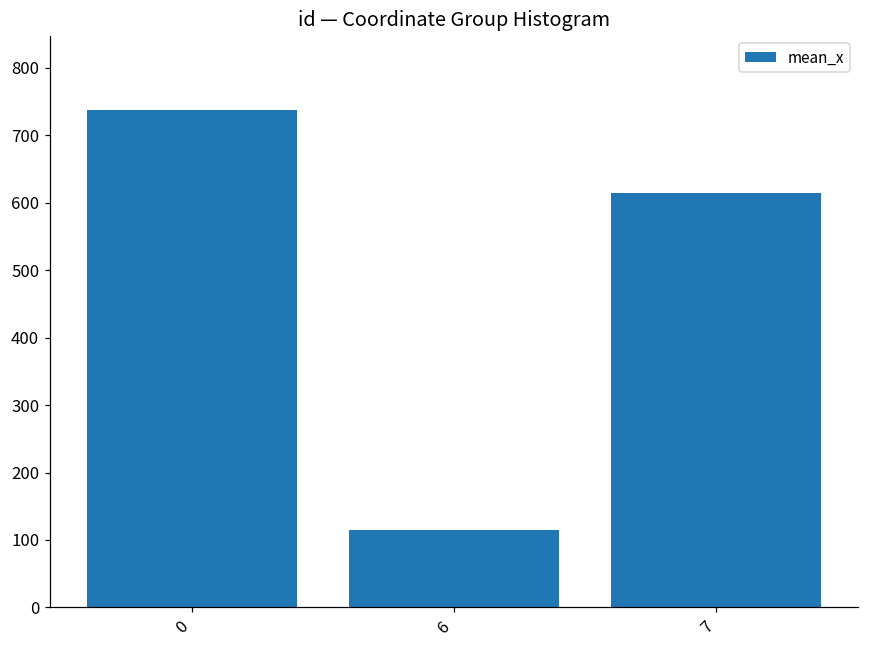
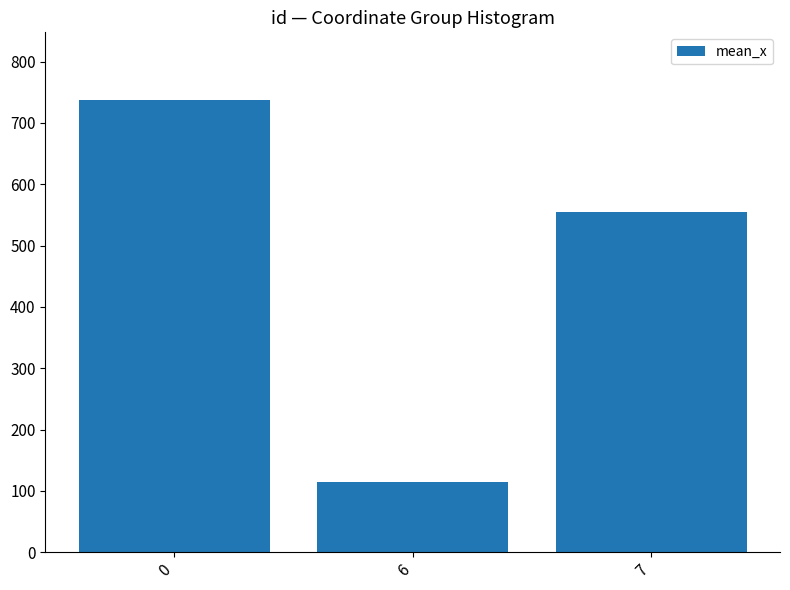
  {
    "0": 740,
    "6": 120,
-   "7": 610
+   "7": 550
  }
